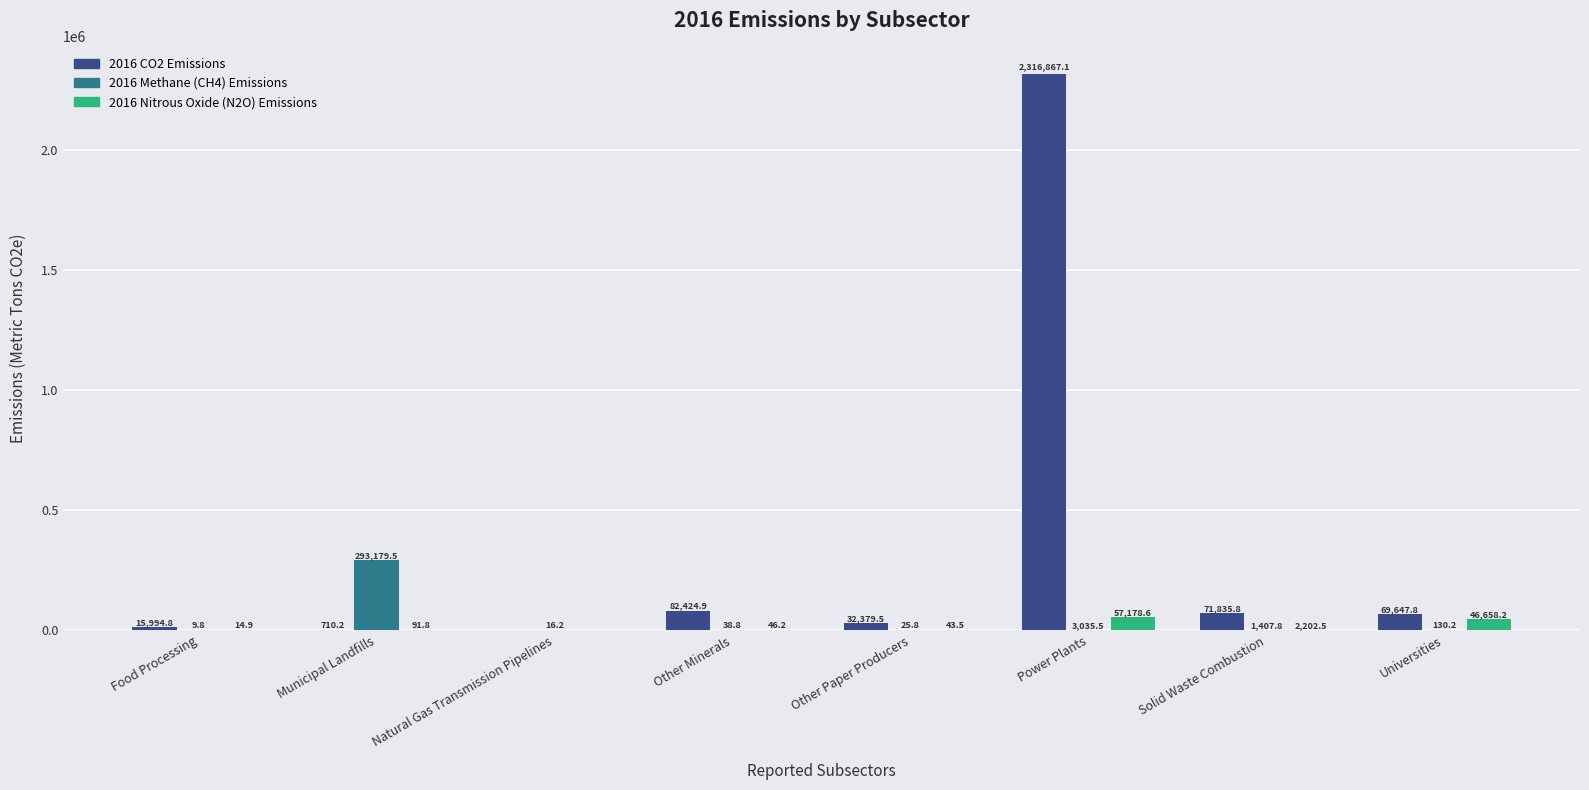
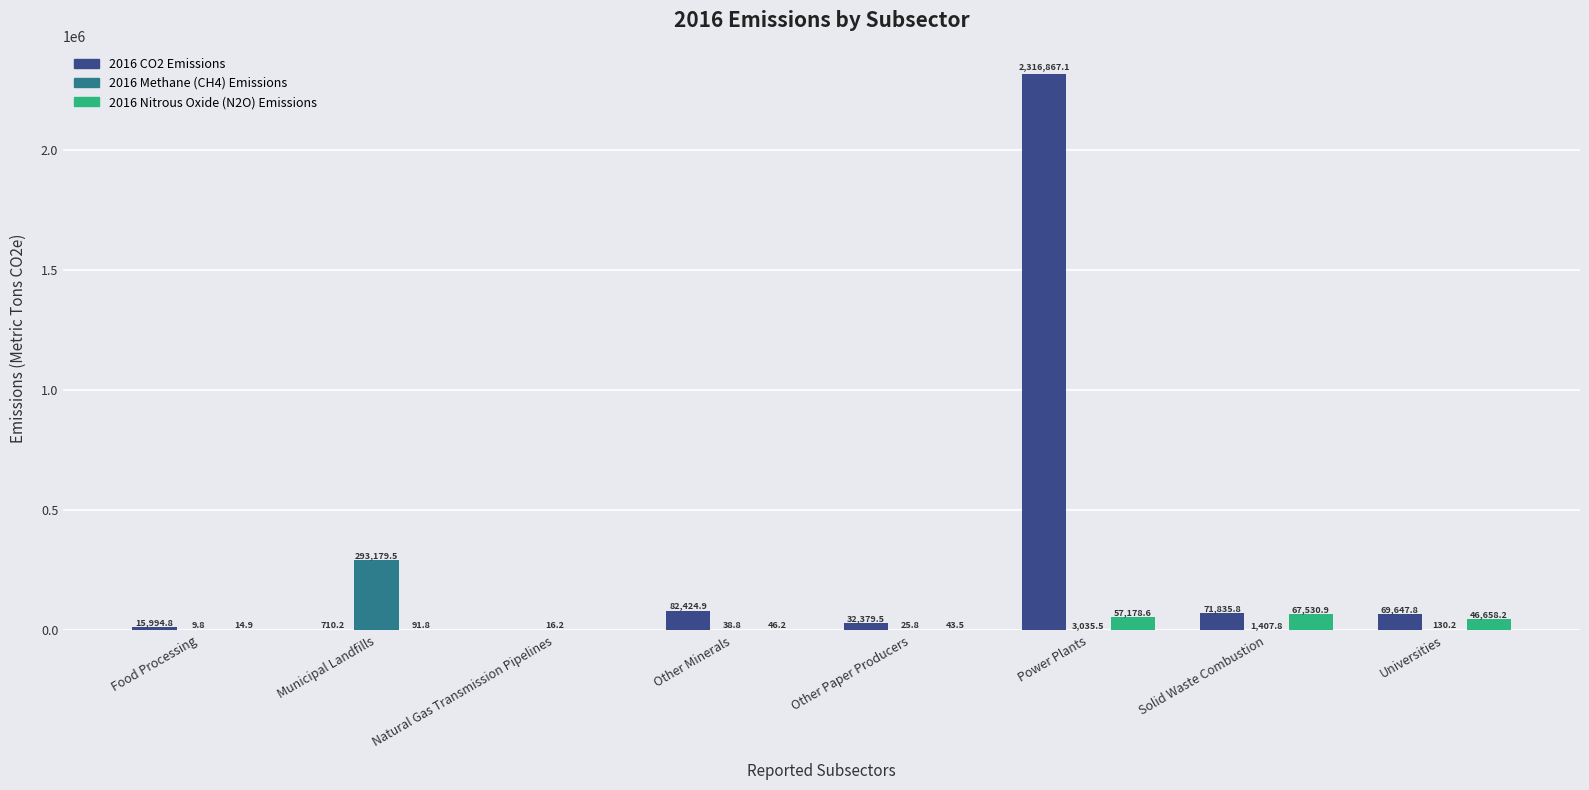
  {
    "2016 Nitrous Oxide (N2O) Emissions": {
      "Food Processing": "14.9",
      "Municipal Landfills": "91.8",
      "Other Minerals": "46.2",
      "Other Paper Producers": "43.5",
      "Power Plants": "57,178.6",
-     "Solid Waste Combustion": "2,202.5",
+     "Solid Waste Combustion": "67,530.9",
      "Universities": "46,658.2"
    }
  }
